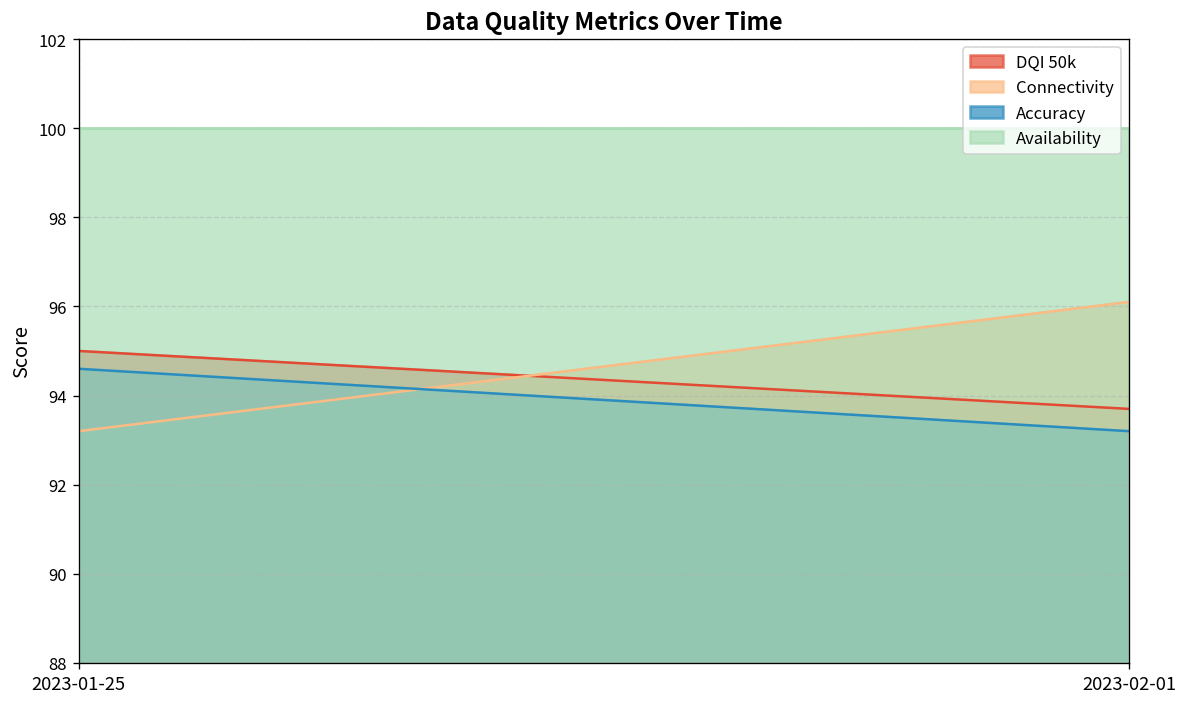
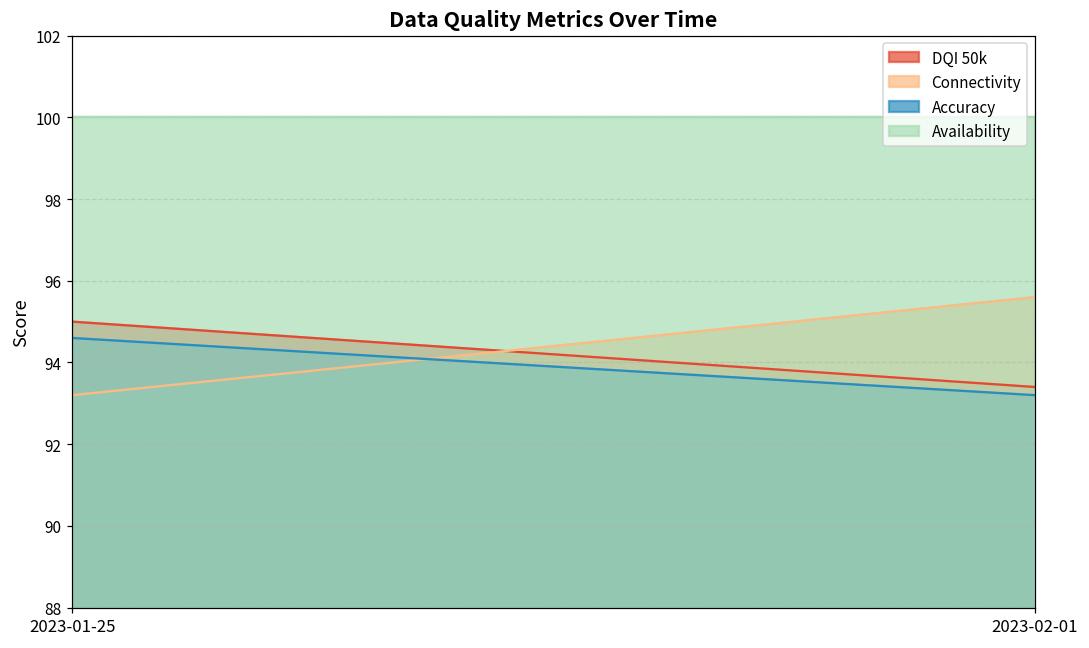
  {
    "DQI 50k": {
      "2023-01-25": 95.0,
-     "2023-02-01": 93.7
+     "2023-02-01": 93.4
    },
    "Connectivity": {
      "2023-01-25": 93.2,
-     "2023-02-01": 96.1
+     "2023-02-01": 95.6
    },
    "Accuracy": {
      "2023-01-25": 94.6,
      "2023-02-01": 93.2
    },
    "Availability": {
      "2023-01-25": 100.0,
      "2023-02-01": 100.0
    }
  }
